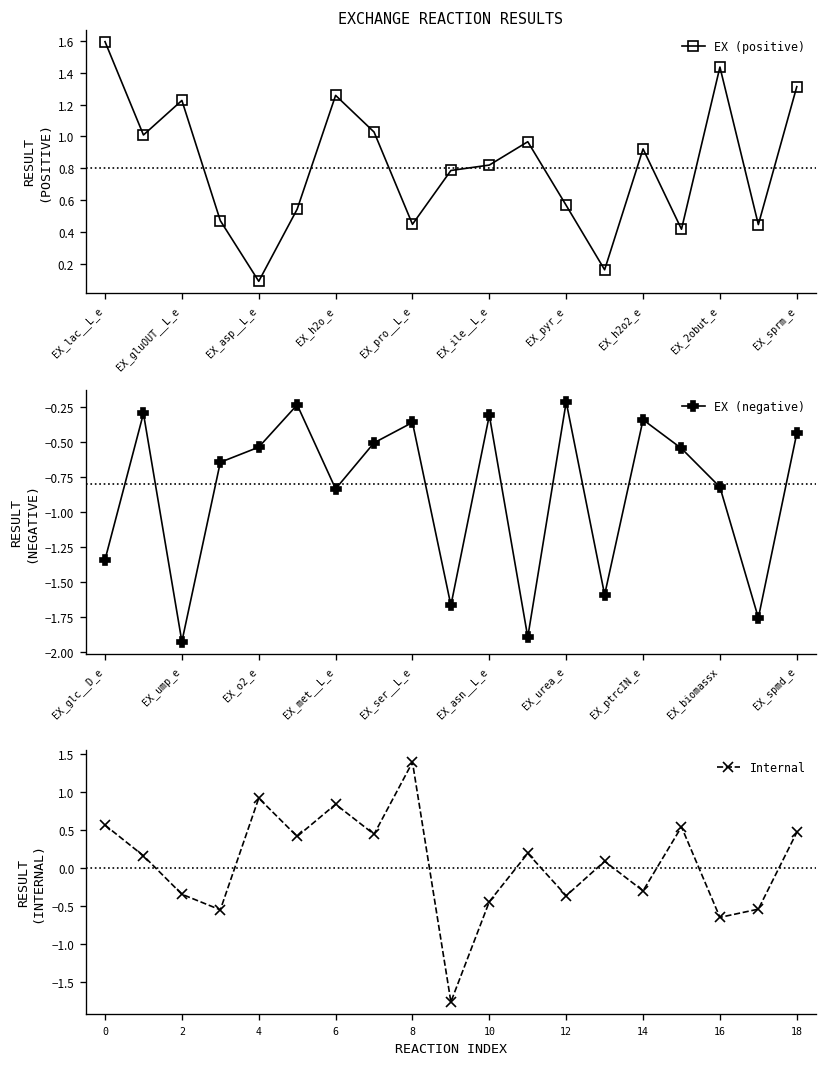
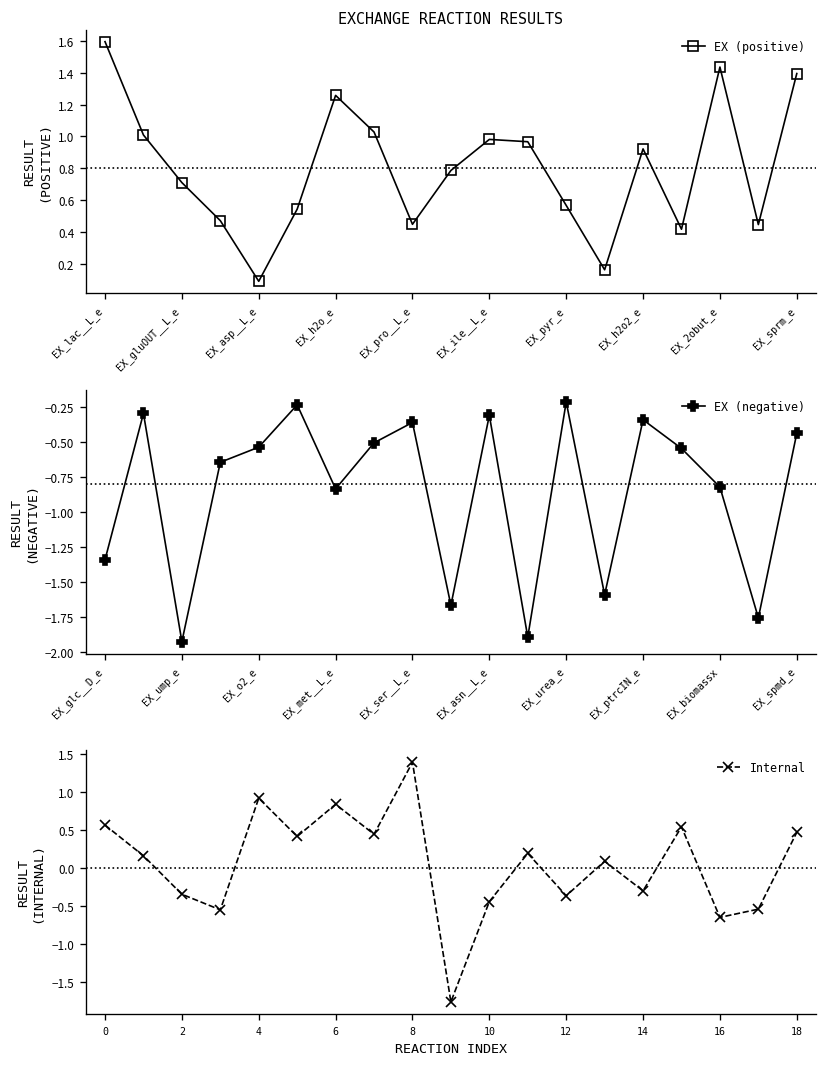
  {
    "EXCHANGE REACTION RESULTS": {
      "EX_lac__L_e": 1.59,
-     "EX_gluOUT__L_e": 1.23,
+     "EX_gluOUT__L_e": 0.71,
      "EX_asp__L_e": 0.09,
      "EX_h2o_e": 1.26,
      "EX_pro__L_e": 0.45,
-     "EX_ile__L_e": 0.82,
+     "EX_ile__L_e": 0.98,
      "EX_pyr_e": 0.57,
      "EX_h2o2_e": 0.92,
      "EX_2obut_e": 1.43,
-     "EX_sprm_e": 1.31
+     "EX_sprm_e": 1.39
    }
  }
